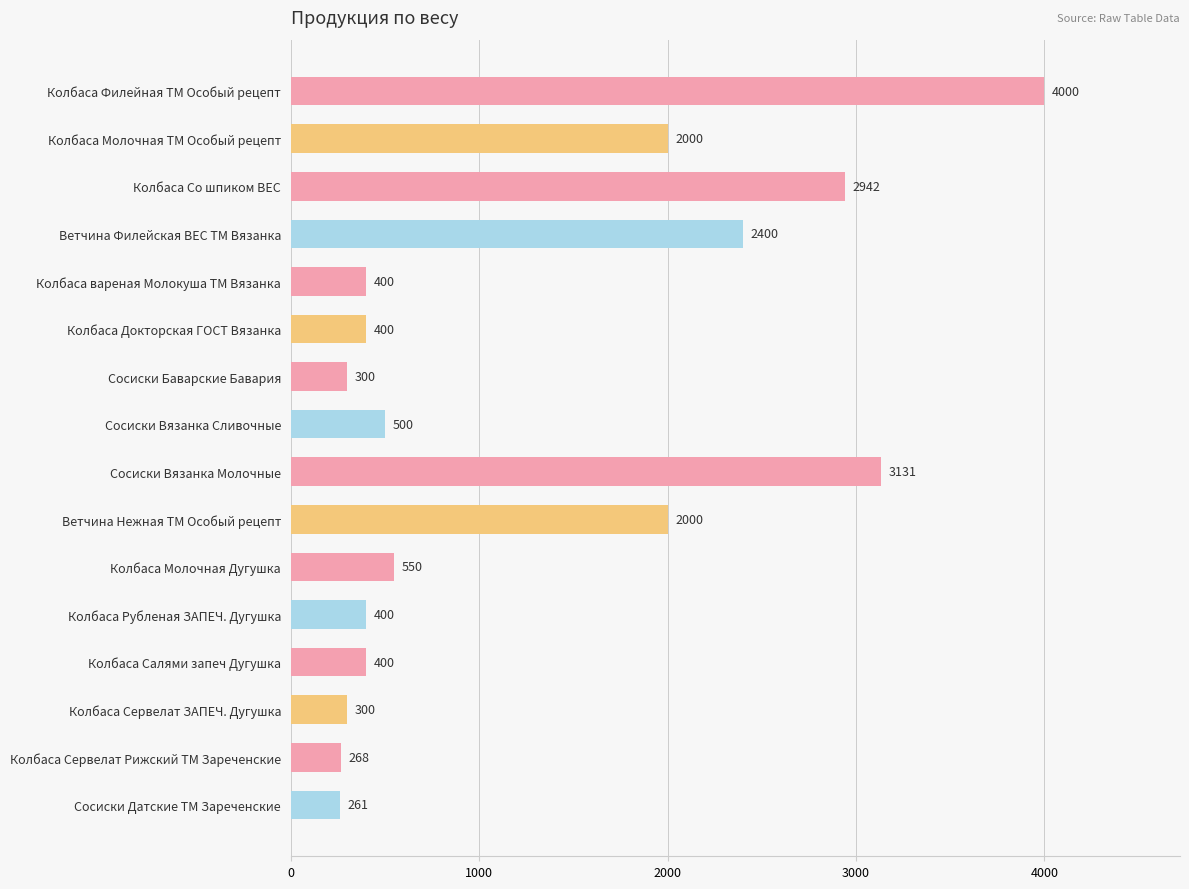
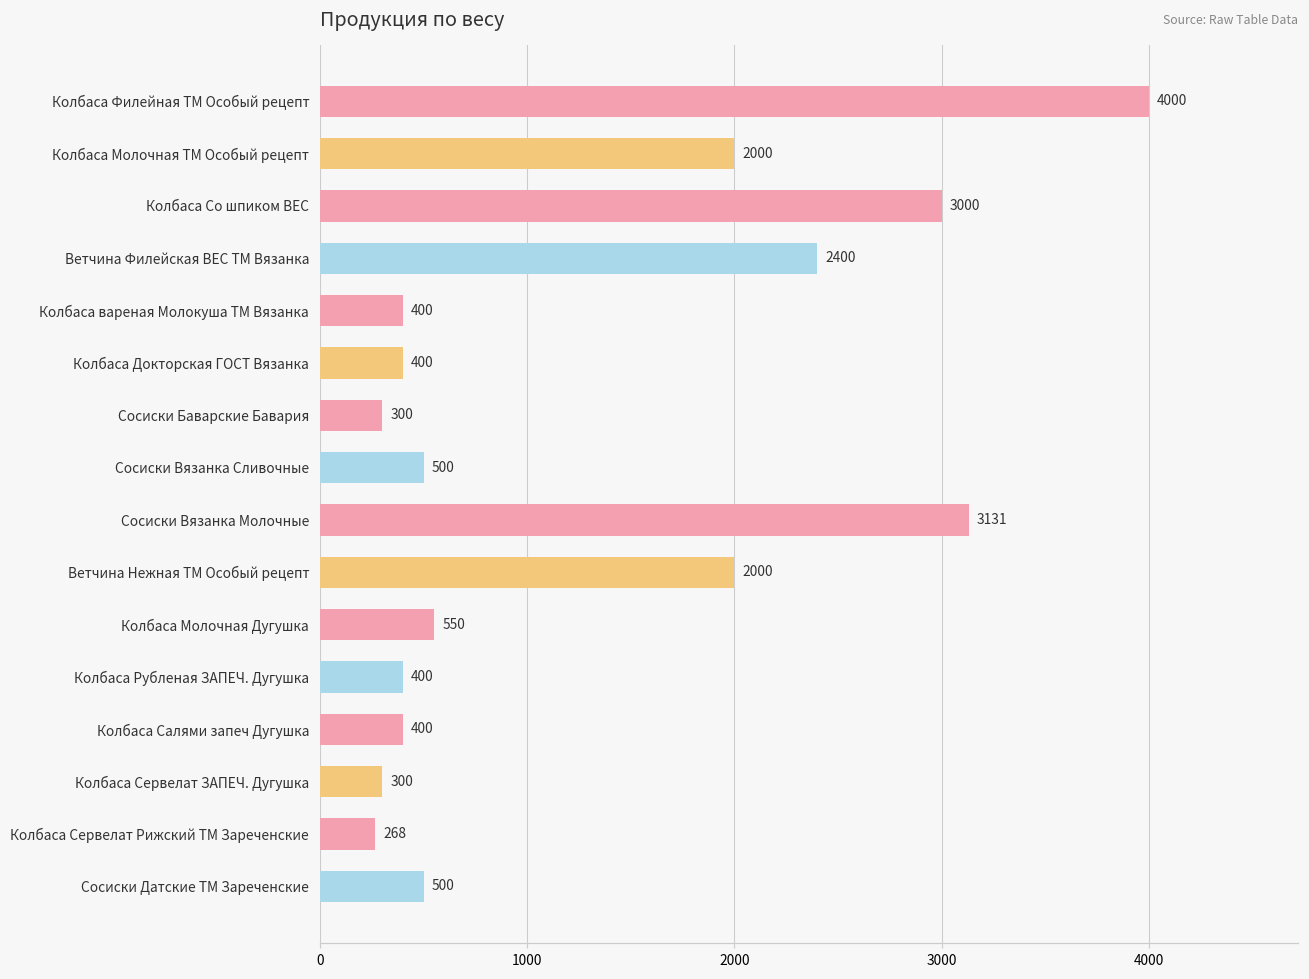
  {
    "Колбаса Филейная ТМ Особый рецепт": 4000,
    "Колбаса Молочная ТМ Особый рецепт": 2000,
-   "Колбаса Со шпиком ВЕС": 2942,
+   "Колбаса Со шпиком ВЕС": 3000,
    "Ветчина Филейская ВЕС ТМ Вязанка": 2400,
    "Колбаса вареная Молокуша ТМ Вязанка": 400,
    "Колбаса Докторская ГОСТ Вязанка": 400,
    "Сосиски Баварские Бавария": 300,
    "Сосиски Вязанка Сливочные": 500,
    "Сосиски Вязанка Молочные": 3131,
    "Ветчина Нежная ТМ Особый рецепт": 2000,
    "Колбаса Молочная Дугушка": 550,
    "Колбаса Рубленая ЗАПЕЧ. Дугушка": 400,
    "Колбаса Салями запеч Дугушка": 400,
    "Колбаса Сервелат ЗАПЕЧ. Дугушка": 300,
    "Колбаса Сервелат Рижский ТМ Зареченские": 268,
-   "Сосиски Датские ТМ Зареченские": 261
+   "Сосиски Датские ТМ Зареченские": 500
  }
